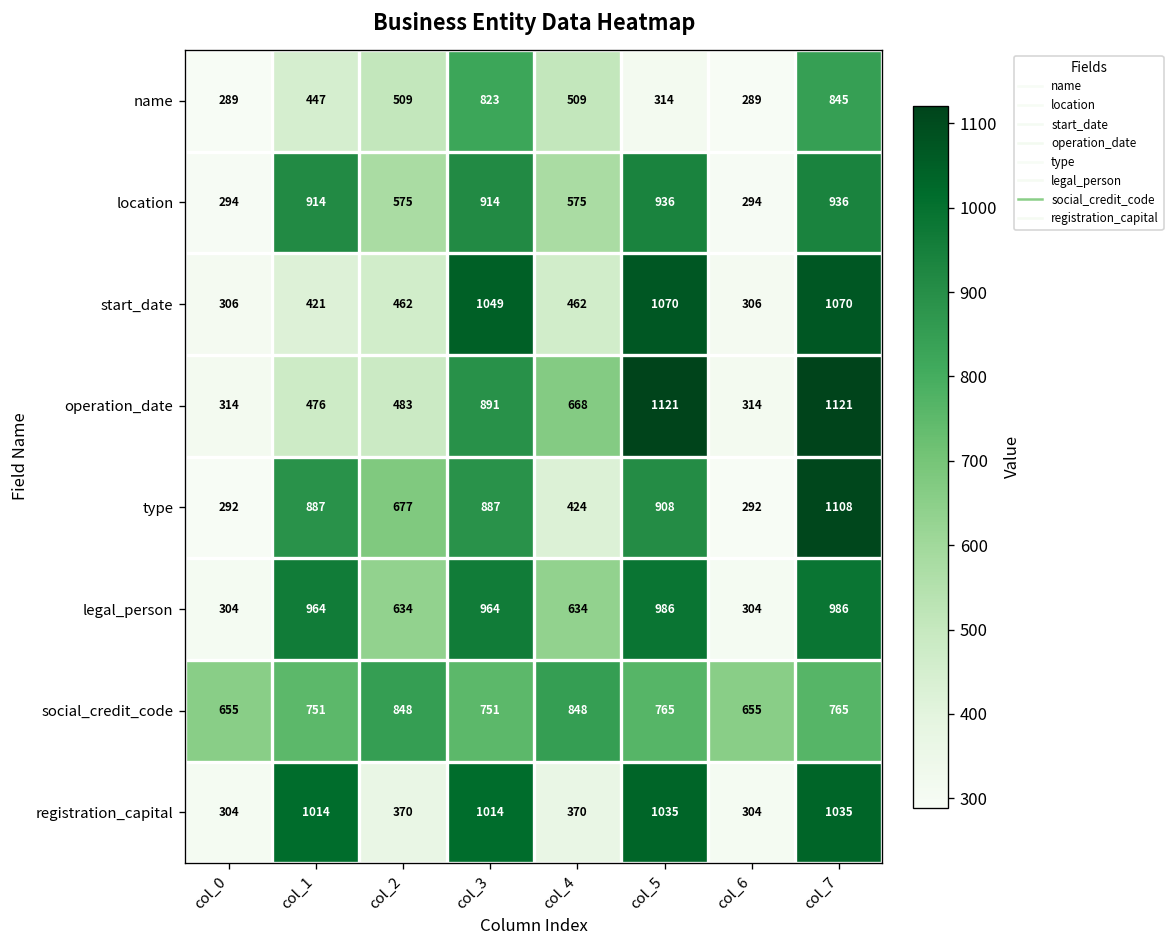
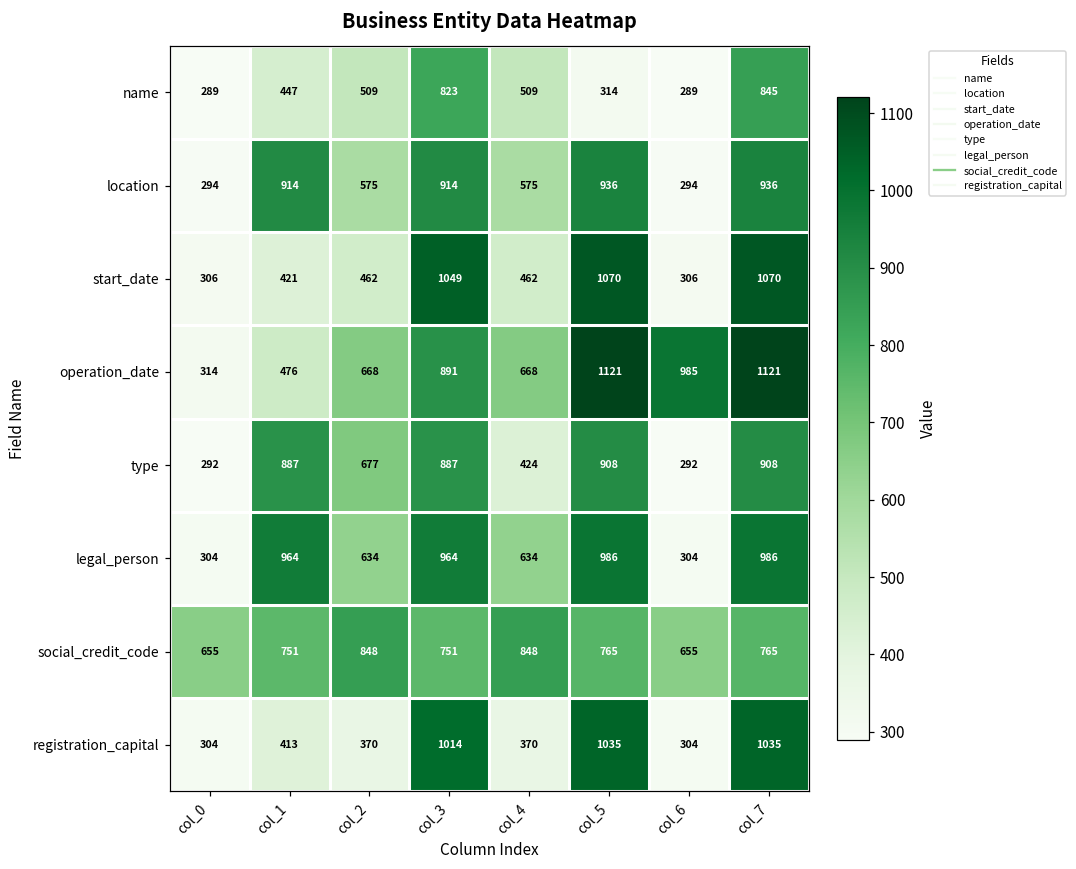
  {
    "name": {
      "col_0": 289,
      "col_1": 447,
      "col_2": 509,
      "col_3": 823,
      "col_4": 509,
      "col_5": 314,
      "col_6": 289,
      "col_7": 845
    },
    "location": {
      "col_0": 294,
      "col_1": 914,
      "col_2": 575,
      "col_3": 914,
      "col_4": 575,
      "col_5": 936,
      "col_6": 294,
      "col_7": 936
    },
    "start_date": {
      "col_0": 306,
      "col_1": 421,
      "col_2": 462,
      "col_3": 1049,
      "col_4": 462,
      "col_5": 1070,
      "col_6": 306,
      "col_7": 1070
    },
    "operation_date": {
      "col_0": 314,
      "col_1": 476,
-     "col_2": 483,
+     "col_2": 668,
      "col_3": 891,
      "col_4": 668,
      "col_5": 1121,
-     "col_6": 314,
+     "col_6": 985,
      "col_7": 1121
    },
    "type": {
      "col_0": 292,
      "col_1": 887,
      "col_2": 677,
      "col_3": 887,
      "col_4": 424,
      "col_5": 908,
      "col_6": 292,
-     "col_7": 1108
+     "col_7": 908
    },
    "legal_person": {
      "col_0": 304,
      "col_1": 964,
      "col_2": 634,
      "col_3": 964,
      "col_4": 634,
      "col_5": 986,
      "col_6": 304,
      "col_7": 986
    },
    "social_credit_code": {
      "col_0": 655,
      "col_1": 751,
      "col_2": 848,
      "col_3": 751,
      "col_4": 848,
      "col_5": 765,
      "col_6": 655,
      "col_7": 765
    },
    "registration_capital": {
      "col_0": 304,
-     "col_1": 1014,
+     "col_1": 413,
      "col_2": 370,
      "col_3": 1014,
      "col_4": 370,
      "col_5": 1035,
      "col_6": 304,
      "col_7": 1035
    }
  }
